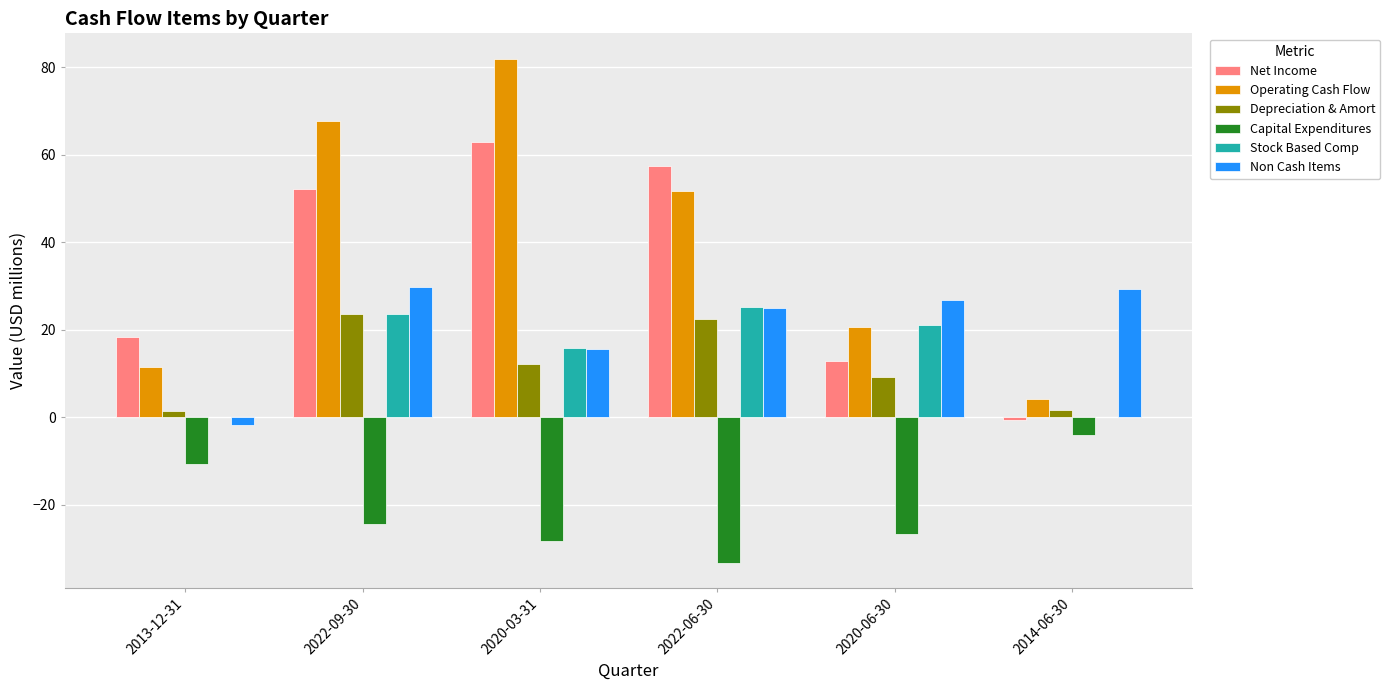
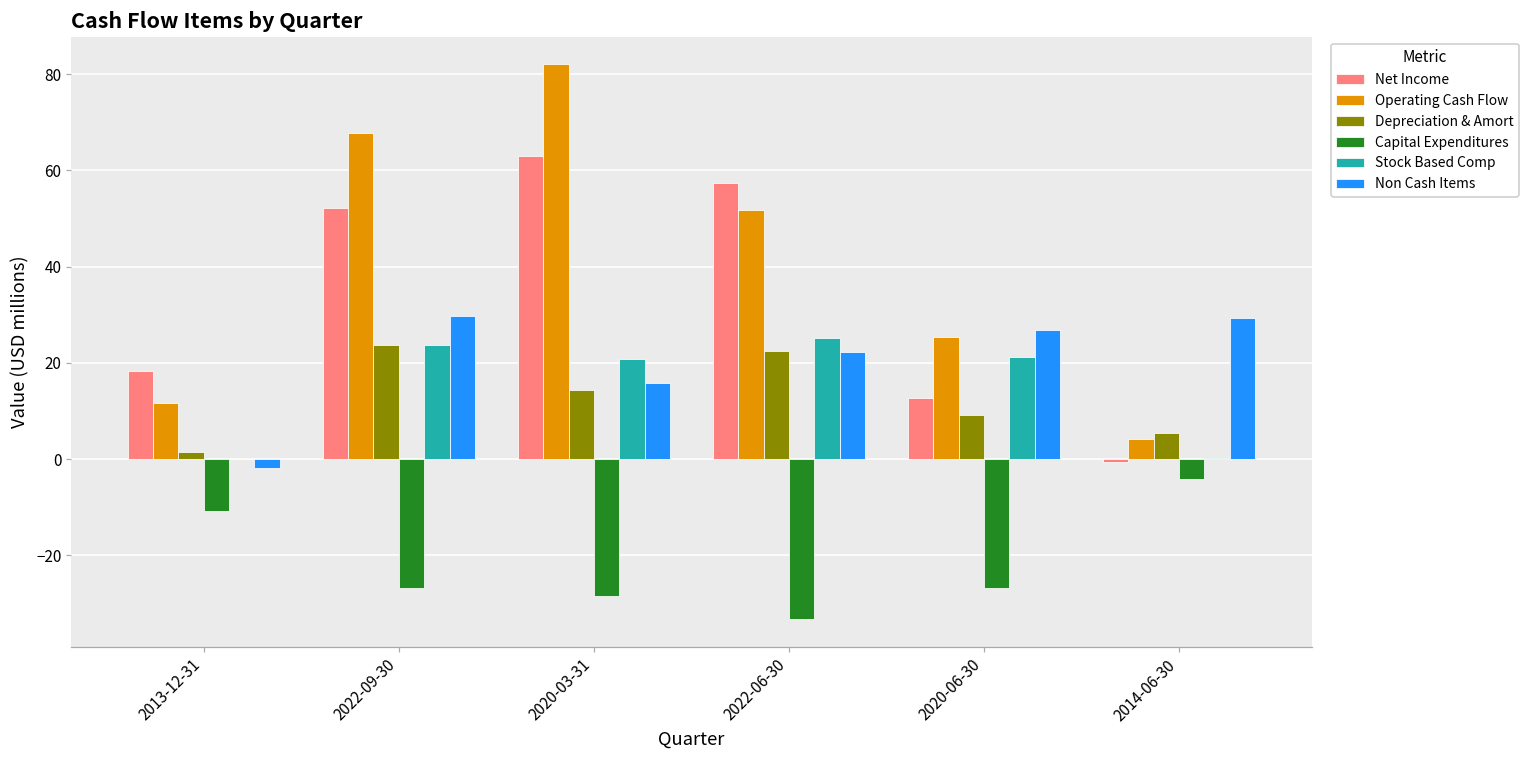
  {
    "Net Income": {
      "2013-12-31": 18,
      "2022-09-30": 52,
      "2020-03-31": 63,
      "2022-06-30": 57,
      "2020-06-30": 13,
      "2014-06-30": -1
    },
    "Operating Cash Flow": {
      "2013-12-31": 12,
      "2022-09-30": 68,
      "2020-03-31": 82,
      "2022-06-30": 52,
-     "2020-06-30": 21,
+     "2020-06-30": 25,
      "2014-06-30": 4
    },
    "Depreciation & Amort": {
      "2013-12-31": 2,
      "2022-09-30": 24,
-     "2020-03-31": 12,
+     "2020-03-31": 14,
      "2022-06-30": 22,
      "2020-06-30": 9,
-     "2014-06-30": 2
+     "2014-06-30": 6
    },
    "Capital Expenditures": {
      "2013-12-31": -11,
-     "2022-09-30": -24,
+     "2022-09-30": -27,
      "2020-03-31": -28,
      "2022-06-30": -33,
      "2020-06-30": -27,
      "2014-06-30": -4
    },
    "Stock Based Comp": {
      "2022-09-30": 24,
-     "2020-03-31": 16,
+     "2020-03-31": 21,
      "2022-06-30": 25,
      "2020-06-30": 21
    },
    "Non Cash Items": {
      "2013-12-31": -2,
      "2022-09-30": 30,
      "2020-03-31": 16,
-     "2022-06-30": 25,
+     "2022-06-30": 22,
      "2020-06-30": 27,
      "2014-06-30": 29
    }
  }
